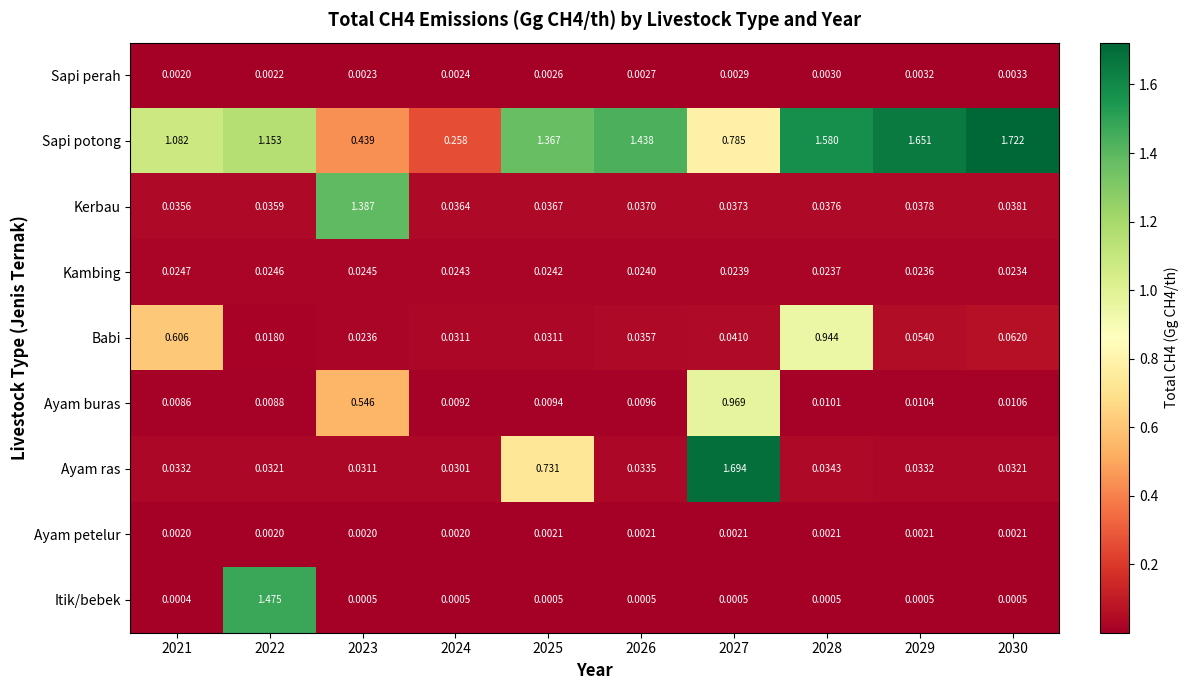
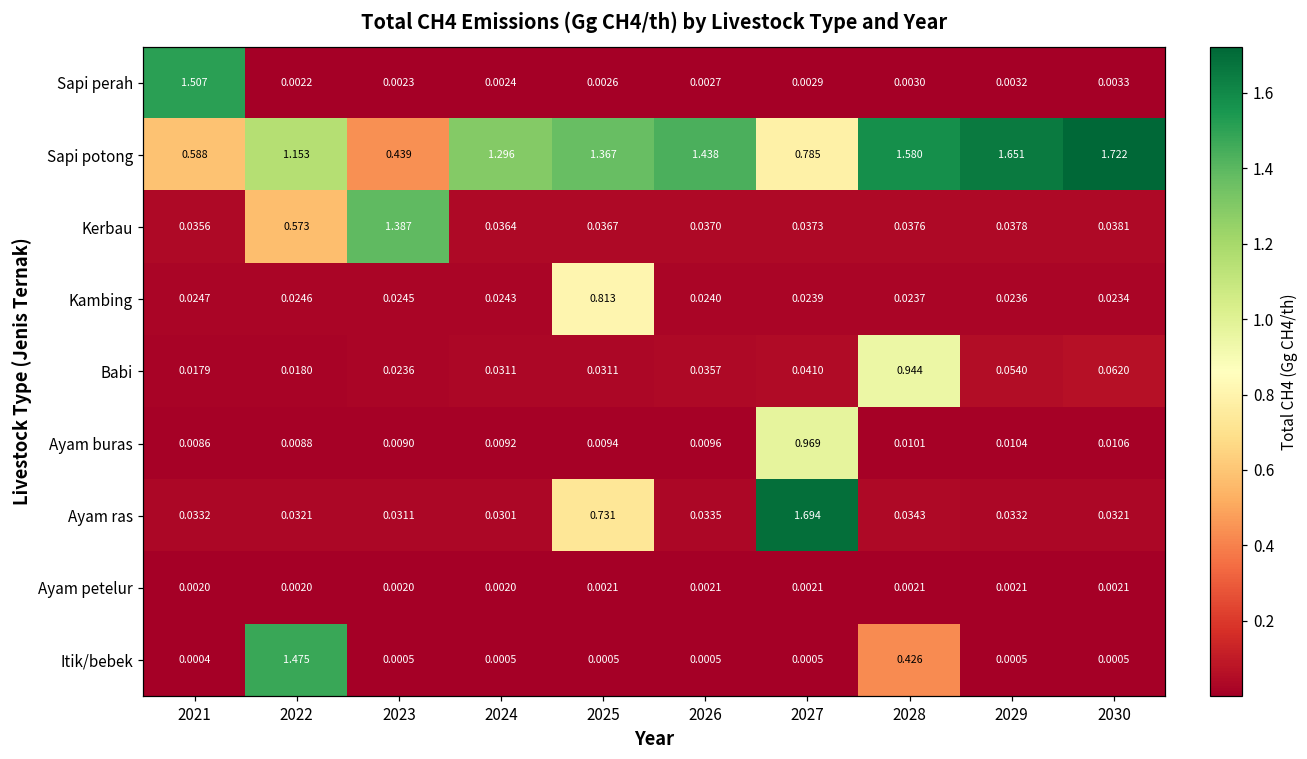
  {
    "Sapi perah": {
-     "2021": 0.0020,
+     "2021": 1.507,
      "2022": 0.0022,
      "2023": 0.0023,
      "2024": 0.0024,
      "2025": 0.0026,
      "2026": 0.0027,
      "2027": 0.0029,
      "2028": 0.0030,
      "2029": 0.0032,
      "2030": 0.0033
    },
    "Sapi potong": {
-     "2021": 1.082,
+     "2021": 0.588,
      "2022": 1.153,
      "2023": 0.439,
-     "2024": 0.258,
+     "2024": 1.296,
      "2025": 1.367,
      "2026": 1.438,
      "2027": 0.785,
      "2028": 1.580,
      "2029": 1.651,
      "2030": 1.722
    },
    "Kerbau": {
      "2021": 0.0356,
-     "2022": 0.0359,
+     "2022": 0.573,
      "2023": 1.387,
      "2024": 0.0364,
      "2025": 0.0367,
      "2026": 0.0370,
      "2027": 0.0373,
      "2028": 0.0376,
      "2029": 0.0378,
      "2030": 0.0381
    },
    "Kambing": {
      "2021": 0.0247,
      "2022": 0.0246,
      "2023": 0.0245,
      "2024": 0.0243,
-     "2025": 0.0242,
+     "2025": 0.813,
      "2026": 0.0240,
      "2027": 0.0239,
      "2028": 0.0237,
      "2029": 0.0236,
      "2030": 0.0234
    },
    "Babi": {
-     "2021": 0.606,
+     "2021": 0.0179,
      "2022": 0.0180,
      "2023": 0.0236,
      "2024": 0.0311,
      "2025": 0.0311,
      "2026": 0.0357,
      "2027": 0.0410,
      "2028": 0.944,
      "2029": 0.0540,
      "2030": 0.0620
    },
    "Ayam buras": {
      "2021": 0.0086,
      "2022": 0.0088,
-     "2023": 0.546,
+     "2023": 0.0090,
      "2024": 0.0092,
      "2025": 0.0094,
      "2026": 0.0096,
      "2027": 0.969,
      "2028": 0.0101,
      "2029": 0.0104,
      "2030": 0.0106
    },
    "Ayam ras": {
      "2021": 0.0332,
      "2022": 0.0321,
      "2023": 0.0311,
      "2024": 0.0301,
      "2025": 0.731,
      "2026": 0.0335,
      "2027": 1.694,
      "2028": 0.0343,
      "2029": 0.0332,
      "2030": 0.0321
    },
    "Ayam petelur": {
      "2021": 0.0020,
      "2022": 0.0020,
      "2023": 0.0020,
      "2024": 0.0020,
      "2025": 0.0021,
      "2026": 0.0021,
      "2027": 0.0021,
      "2028": 0.0021,
      "2029": 0.0021,
      "2030": 0.0021
    },
    "Itik/bebek": {
      "2021": 0.0004,
      "2022": 1.475,
      "2023": 0.0005,
      "2024": 0.0005,
      "2025": 0.0005,
      "2026": 0.0005,
      "2027": 0.0005,
-     "2028": 0.0005,
+     "2028": 0.426,
      "2029": 0.0005,
      "2030": 0.0005
    }
  }
